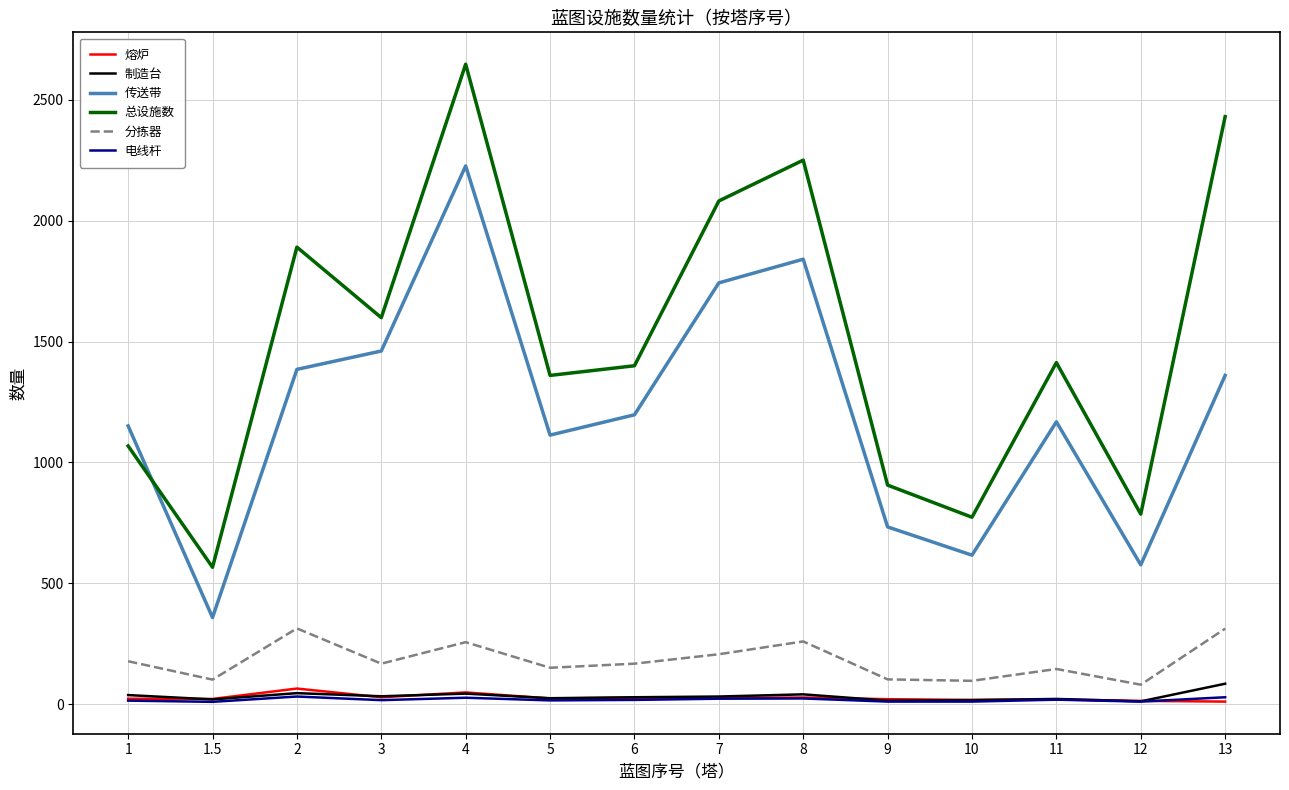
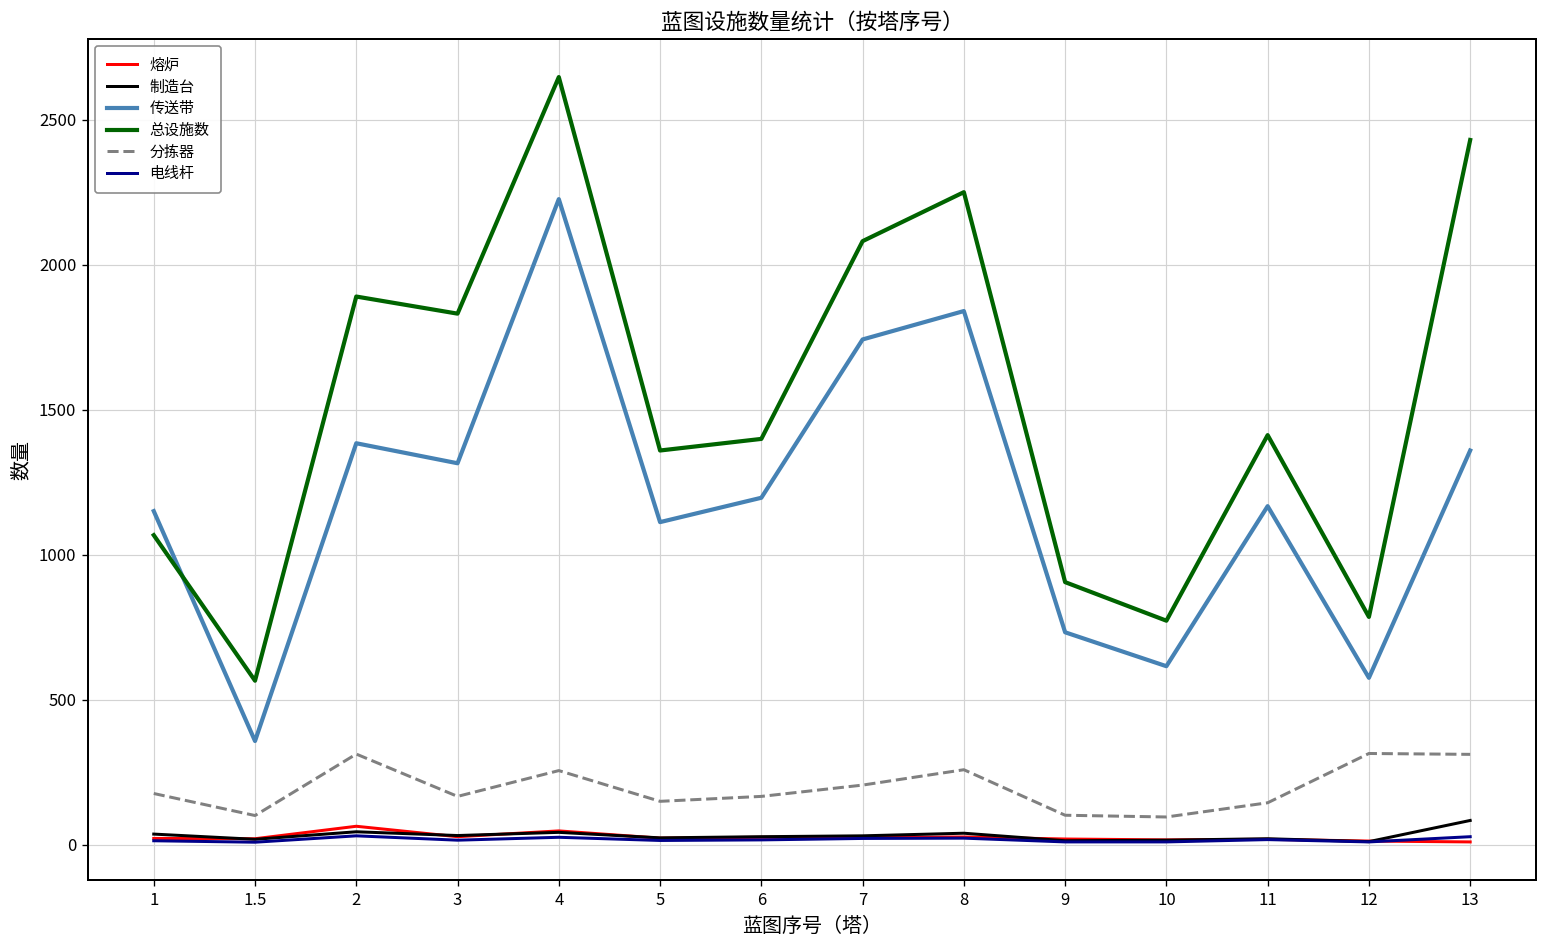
  {
    "熔炉": {
      "2": 60,
      "13": 10
    },
    "制造台": {
      "1": 40,
      "2": 50,
      "8": 40,
      "13": 80
    },
    "传送带": {
      "1": 1150,
      "1.5": 360,
      "2": 1390,
-     "3": 1460,
+     "3": 1320,
      "4": 2230,
      "5": 1110,
      "6": 1200,
      "7": 1740,
      "8": 1840,
      "9": 730,
      "10": 620,
      "11": 1170,
      "12": 580,
      "13": 1360
    },
    "总设施数": {
      "1": 1070,
      "1.5": 570,
      "2": 1890,
-     "3": 1600,
+     "3": 1830,
      "4": 2650,
      "5": 1360,
      "6": 1400,
      "7": 2080,
      "8": 2250,
      "9": 910,
      "10": 770,
      "11": 1410,
      "12": 790,
      "13": 2430
    },
    "分拣器": {
      "1": 180,
      "1.5": 100,
      "2": 310,
      "3": 170,
      "4": 260,
      "5": 150,
      "6": 170,
      "7": 210,
      "8": 260,
      "9": 100,
      "10": 100,
      "11": 150,
-     "12": 80,
+     "12": 320,
      "13": 310
    },
    "电线杆": {
      "2": 30,
      "3": 20,
      "4": 30,
      "13": 30
    }
  }
